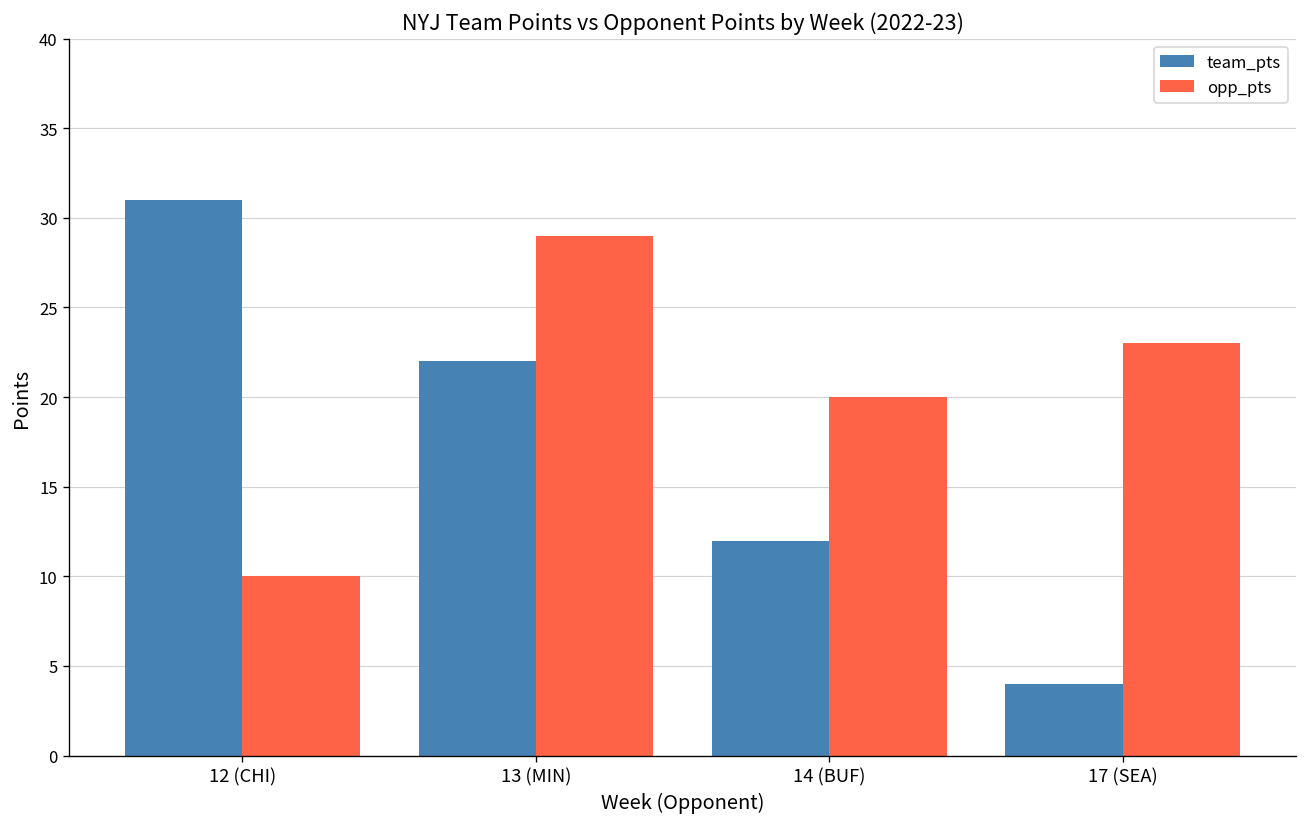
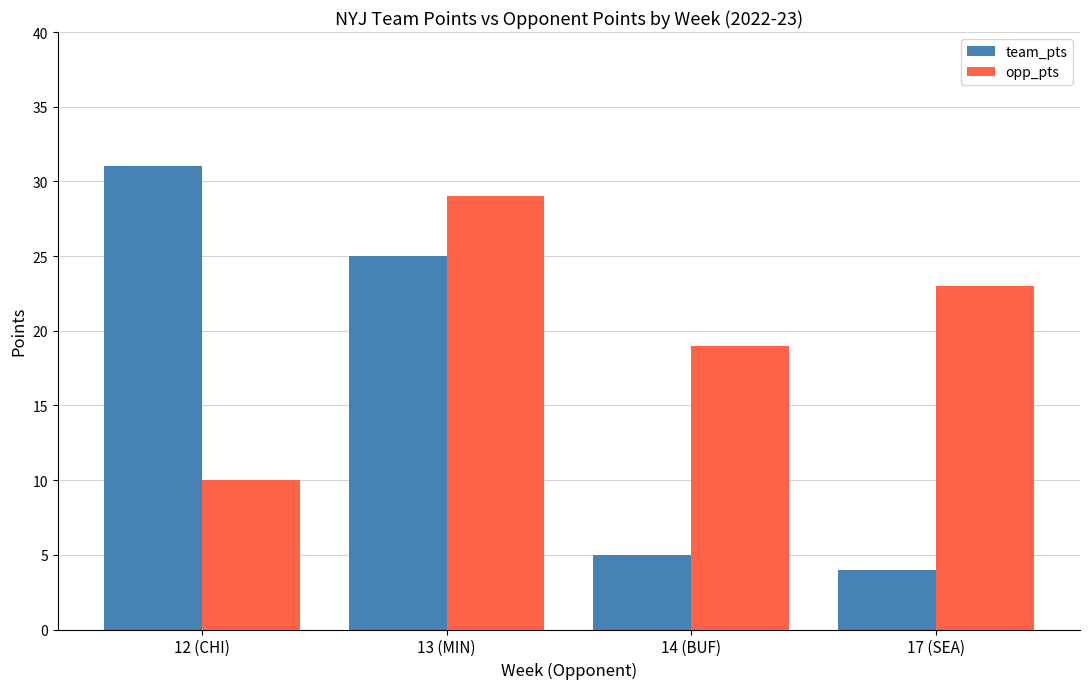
  {
    "team_pts": {
      "12 (CHI)": 31,
-     "13 (MIN)": 22,
-     "14 (BUF)": 12,
+     "13 (MIN)": 25,
+     "14 (BUF)": 5,
      "17 (SEA)": 4
    },
    "opp_pts": {
      "12 (CHI)": 10,
      "13 (MIN)": 29,
-     "14 (BUF)": 20,
+     "14 (BUF)": 19,
      "17 (SEA)": 23
    }
  }
